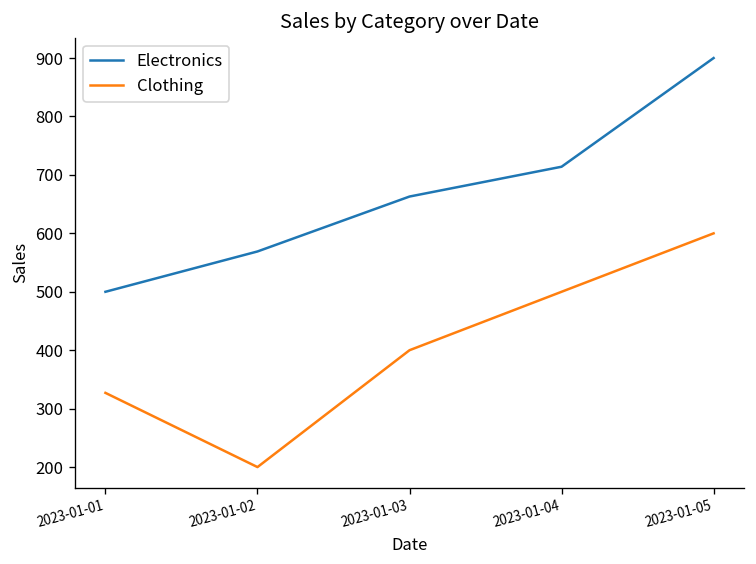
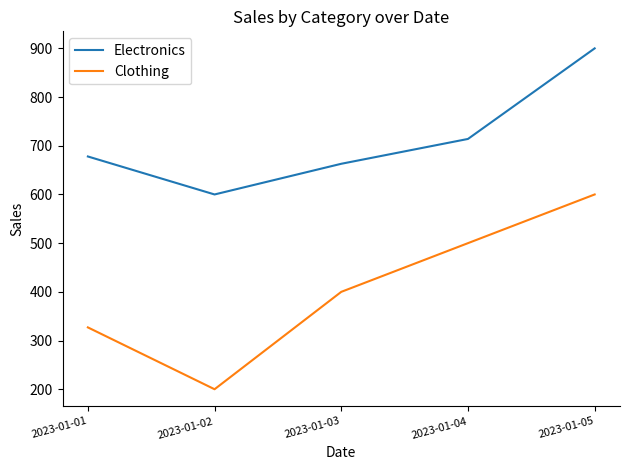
  {
    "Electronics": {
-     "2023-01-01": 500,
-     "2023-01-02": 570,
+     "2023-01-01": 680,
+     "2023-01-02": 600,
      "2023-01-03": 660,
      "2023-01-04": 710,
      "2023-01-05": 900
    },
    "Clothing": {
      "2023-01-01": 330,
      "2023-01-02": 200,
      "2023-01-03": 400,
      "2023-01-04": 500,
      "2023-01-05": 600
    }
  }
